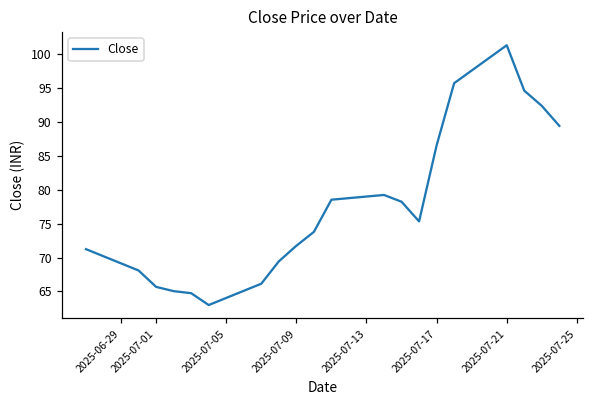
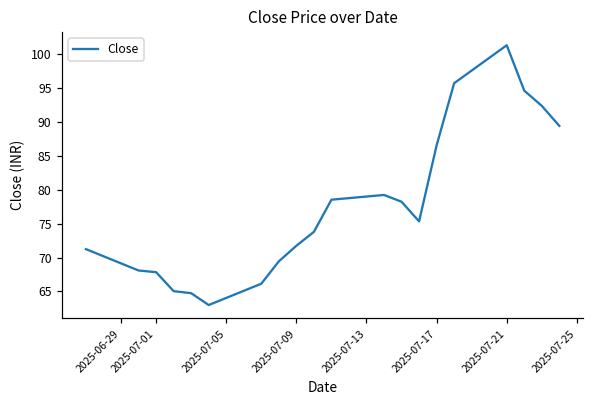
  {
-   "2025-07-01": 66,
+   "2025-07-01": 68,
    "2025-07-09": 72,
    "2025-07-17": 87,
    "2025-07-21": 101
  }
